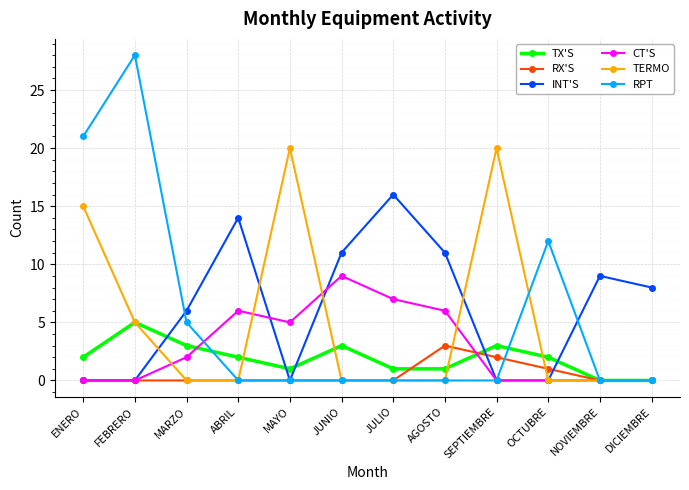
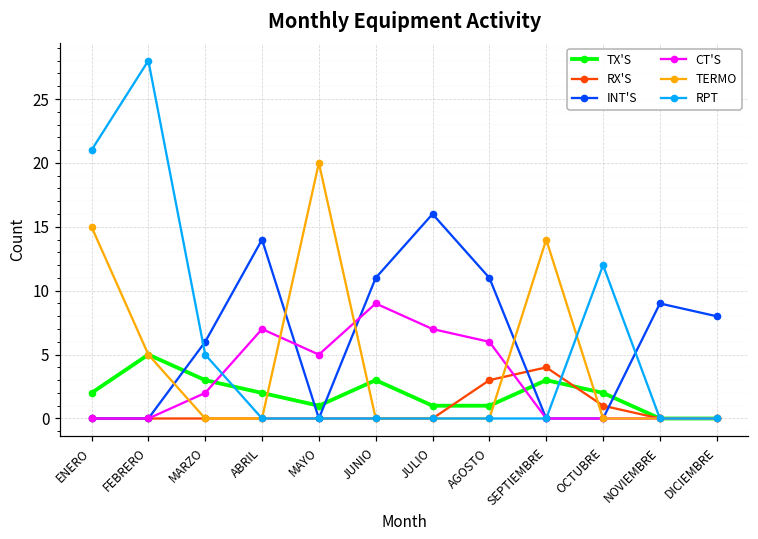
  {
    "TX'S": {
      "ENERO": 2,
      "MARZO": 3,
      "ABRIL": 2,
      "MAYO": 1,
      "JUNIO": 3,
      "JULIO": 1,
      "AGOSTO": 1,
      "SEPTIEMBRE": 3,
      "OCTUBRE": 2
    },
    "RX'S": {
      "AGOSTO": 3,
-     "SEPTIEMBRE": 2,
+     "SEPTIEMBRE": 4,
      "OCTUBRE": 1
    },
    "INT'S": {
      "MARZO": 6,
      "ABRIL": 14,
      "JUNIO": 11,
      "JULIO": 16,
      "AGOSTO": 11,
      "NOVIEMBRE": 9,
      "DICIEMBRE": 8
    },
    "CT'S": {
      "MARZO": 2,
-     "ABRIL": 6,
+     "ABRIL": 7,
      "MAYO": 5,
      "JUNIO": 9,
      "JULIO": 7,
      "AGOSTO": 6
    },
    "TERMO": {
      "ENERO": 15,
      "MAYO": 20,
-     "SEPTIEMBRE": 20
+     "SEPTIEMBRE": 14
    },
    "RPT": {
      "ENERO": 21,
      "FEBRERO": 28,
      "MARZO": 5,
      "OCTUBRE": 12
    }
  }
